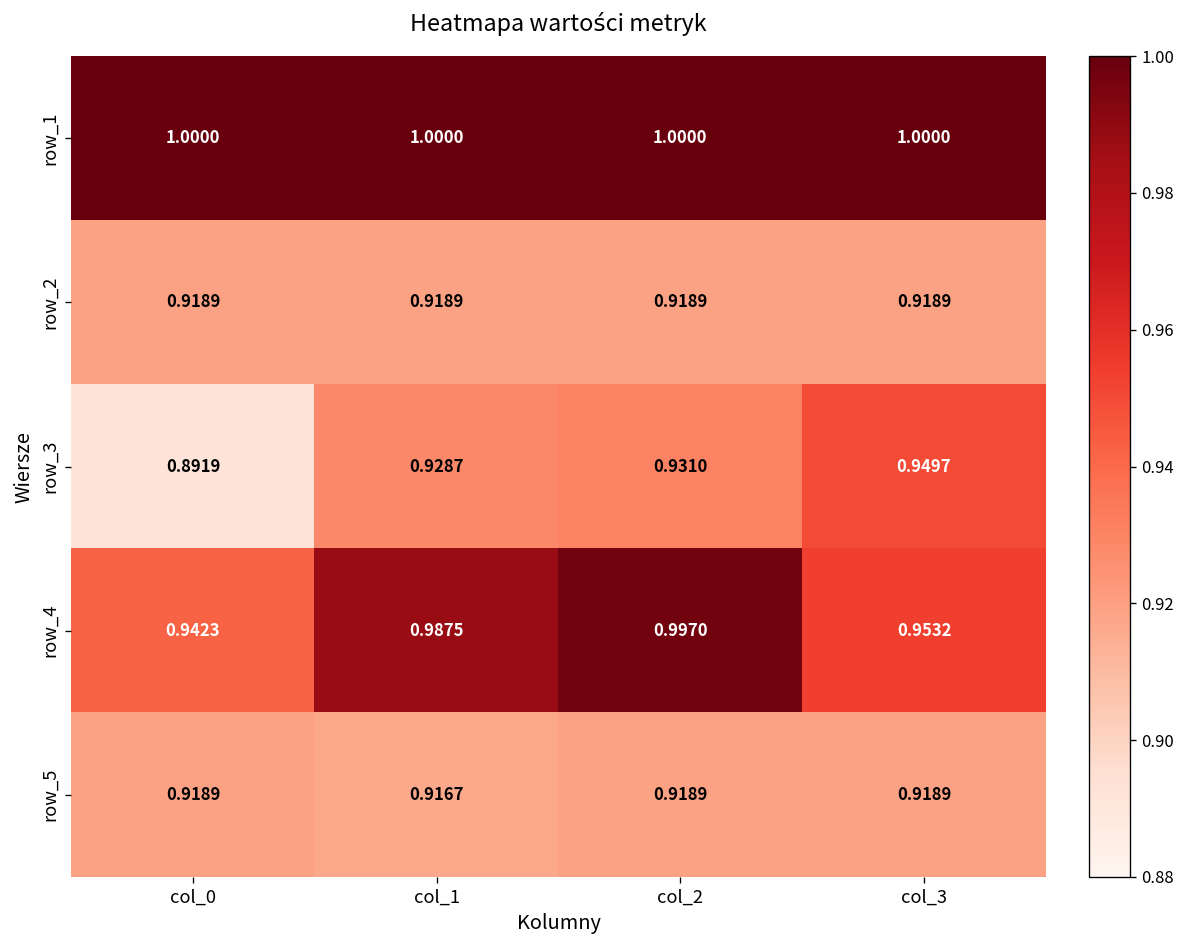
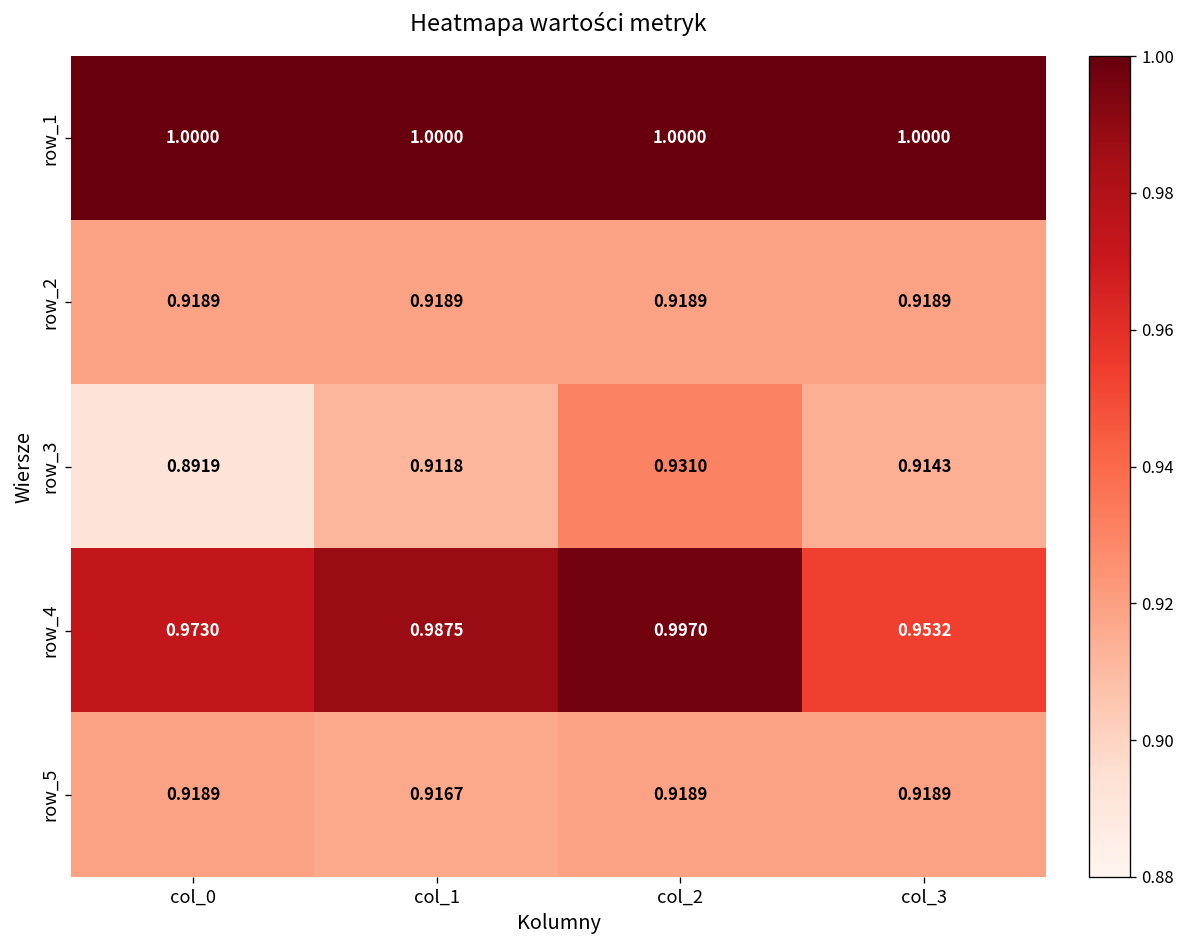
  {
    "row_1": {
      "col_0": 1.0000,
      "col_1": 1.0000,
      "col_2": 1.0000,
      "col_3": 1.0000
    },
    "row_2": {
      "col_0": 0.9189,
      "col_1": 0.9189,
      "col_2": 0.9189,
      "col_3": 0.9189
    },
    "row_3": {
      "col_0": 0.8919,
-     "col_1": 0.9287,
+     "col_1": 0.9118,
      "col_2": 0.9310,
-     "col_3": 0.9497
+     "col_3": 0.9143
    },
    "row_4": {
-     "col_0": 0.9423,
+     "col_0": 0.9730,
      "col_1": 0.9875,
      "col_2": 0.9970,
      "col_3": 0.9532
    },
    "row_5": {
      "col_0": 0.9189,
      "col_1": 0.9167,
      "col_2": 0.9189,
      "col_3": 0.9189
    }
  }
